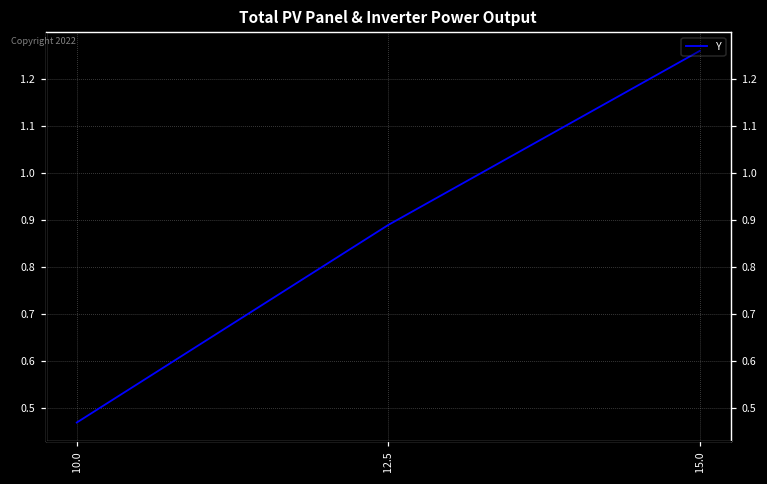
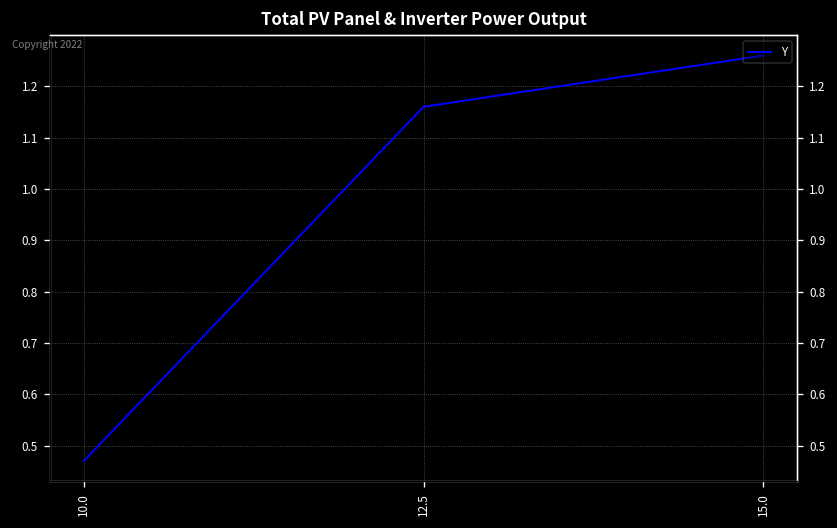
  {
    "10.0": 0.47,
-   "12.5": 0.89
+   "12.5": 1.16
  }
